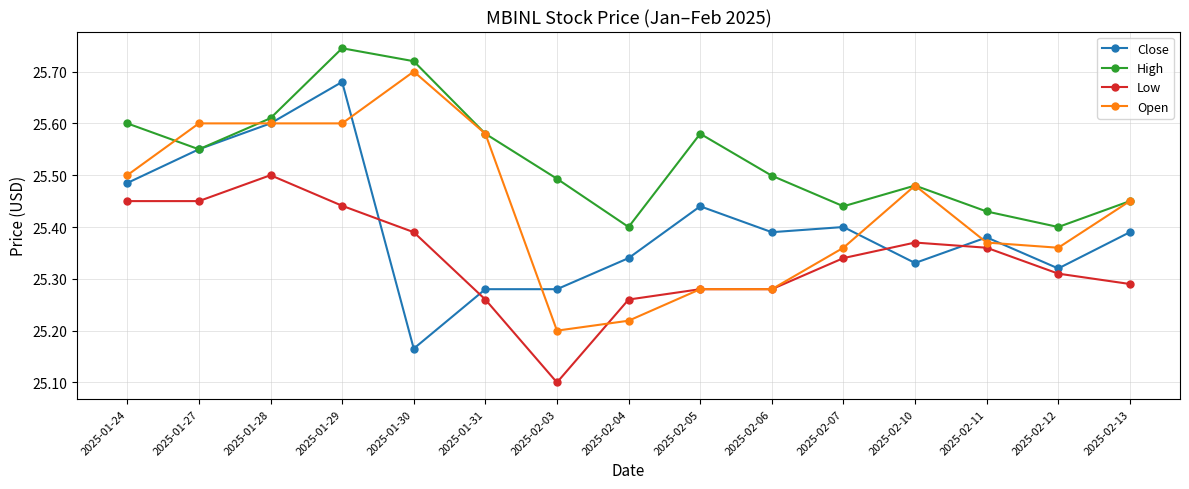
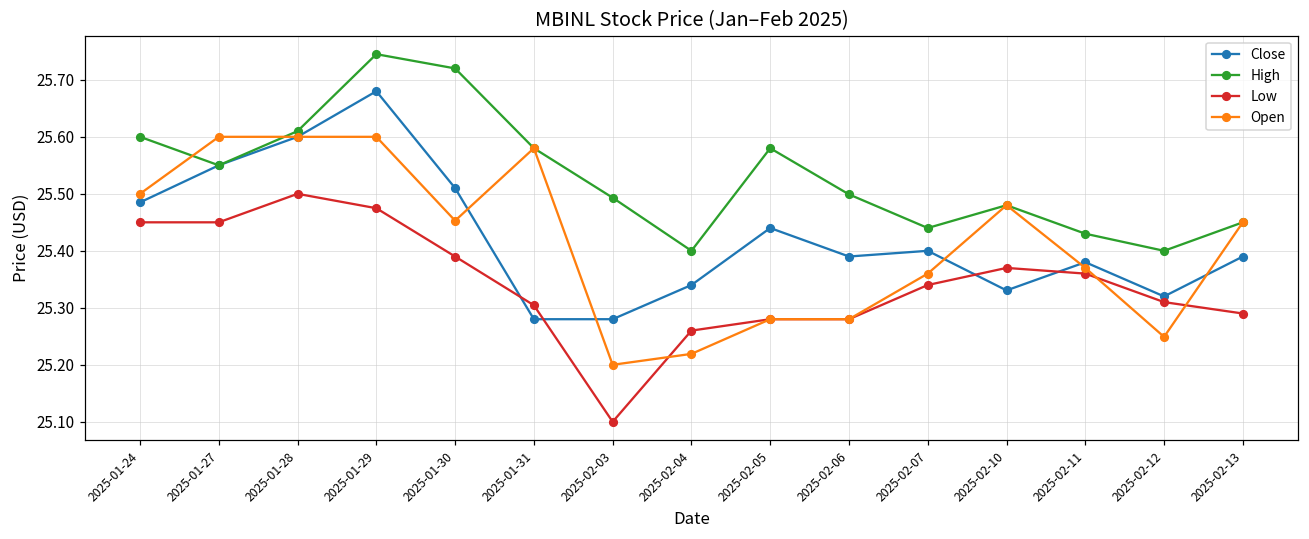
  {
    "Close": {
      "2025-01-24": 25.48,
      "2025-01-29": 25.68,
-     "2025-01-30": 25.17,
+     "2025-01-30": 25.51,
      "2025-01-31": 25.28,
      "2025-02-03": 25.28,
      "2025-02-04": 25.34,
      "2025-02-05": 25.44,
      "2025-02-06": 25.39,
      "2025-02-07": 25.40,
      "2025-02-10": 25.33,
      "2025-02-11": 25.38,
      "2025-02-12": 25.32,
      "2025-02-13": 25.39
    },
    "High": {
      "2025-01-24": 25.60,
      "2025-01-28": 25.61,
      "2025-01-29": 25.75,
      "2025-01-30": 25.72,
      "2025-02-03": 25.49,
      "2025-02-04": 25.40,
      "2025-02-05": 25.58,
      "2025-02-06": 25.50,
      "2025-02-07": 25.44,
      "2025-02-11": 25.43,
      "2025-02-12": 25.40
    },
    "Low": {
      "2025-01-24": 25.45,
      "2025-01-27": 25.45,
      "2025-01-28": 25.50,
-     "2025-01-29": 25.44,
+     "2025-01-29": 25.47,
      "2025-01-30": 25.39,
-     "2025-01-31": 25.26,
+     "2025-01-31": 25.30,
      "2025-02-03": 25.10,
      "2025-02-04": 25.26,
      "2025-02-07": 25.34,
      "2025-02-10": 25.37,
      "2025-02-11": 25.36,
      "2025-02-12": 25.31,
      "2025-02-13": 25.29
    },
    "Open": {
      "2025-01-24": 25.50,
      "2025-01-27": 25.60,
      "2025-01-29": 25.60,
-     "2025-01-30": 25.70,
+     "2025-01-30": 25.45,
      "2025-02-03": 25.20,
      "2025-02-04": 25.22,
      "2025-02-07": 25.36,
      "2025-02-11": 25.37,
-     "2025-02-12": 25.36
+     "2025-02-12": 25.25
    }
  }
